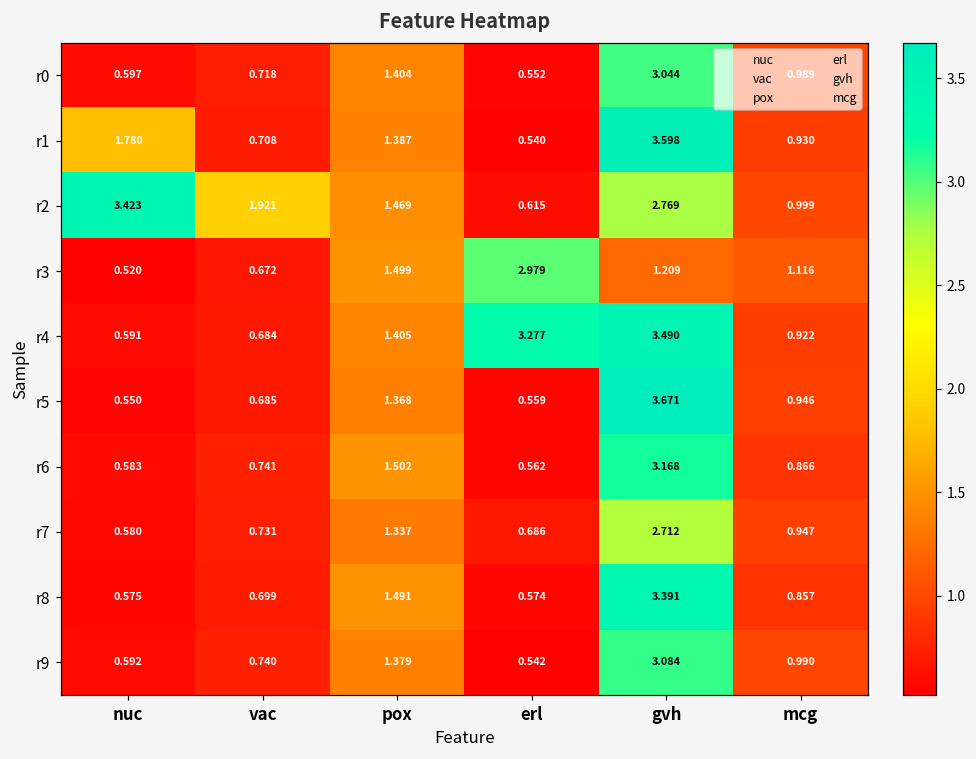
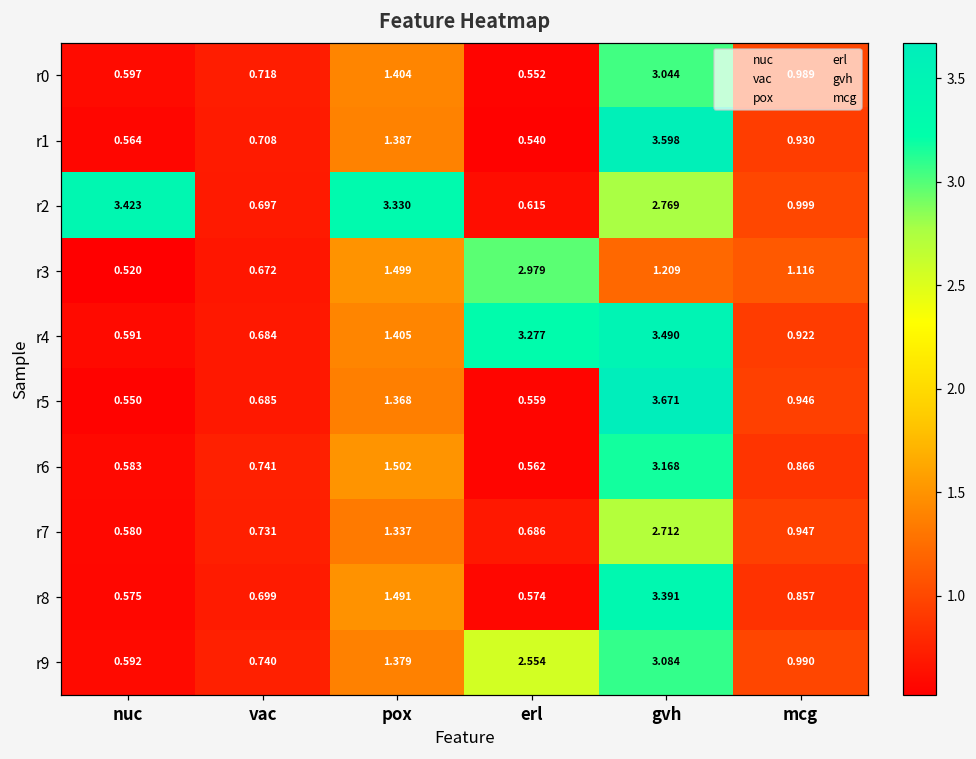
  {
    "r0": {
      "nuc": 0.597,
      "vac": 0.718,
      "pox": 1.404,
      "erl": 0.552,
      "gvh": 3.044
    },
    "r1": {
-     "nuc": 1.780,
+     "nuc": 0.564,
      "vac": 0.708,
      "pox": 1.387,
      "erl": 0.540,
      "gvh": 3.598,
      "mcg": 0.930
    },
    "r2": {
      "nuc": 3.423,
-     "vac": 1.921,
-     "pox": 1.469,
+     "vac": 0.697,
+     "pox": 3.330,
      "erl": 0.615,
      "gvh": 2.769,
      "mcg": 0.999
    },
    "r3": {
      "nuc": 0.520,
      "vac": 0.672,
      "pox": 1.499,
      "erl": 2.979,
      "gvh": 1.209,
      "mcg": 1.116
    },
    "r4": {
      "nuc": 0.591,
      "vac": 0.684,
      "pox": 1.405,
      "erl": 3.277,
      "gvh": 3.490,
      "mcg": 0.922
    },
    "r5": {
      "nuc": 0.550,
      "vac": 0.685,
      "pox": 1.368,
      "erl": 0.559,
      "gvh": 3.671,
      "mcg": 0.946
    },
    "r6": {
      "nuc": 0.583,
      "vac": 0.741,
      "pox": 1.502,
      "erl": 0.562,
      "gvh": 3.168,
      "mcg": 0.866
    },
    "r7": {
      "nuc": 0.580,
      "vac": 0.731,
      "pox": 1.337,
      "erl": 0.686,
      "gvh": 2.712,
      "mcg": 0.947
    },
    "r8": {
      "nuc": 0.575,
      "vac": 0.699,
      "pox": 1.491,
      "erl": 0.574,
      "gvh": 3.391,
      "mcg": 0.857
    },
    "r9": {
      "nuc": 0.592,
      "vac": 0.740,
      "pox": 1.379,
-     "erl": 0.542,
+     "erl": 2.554,
      "gvh": 3.084,
      "mcg": 0.990
    }
  }
